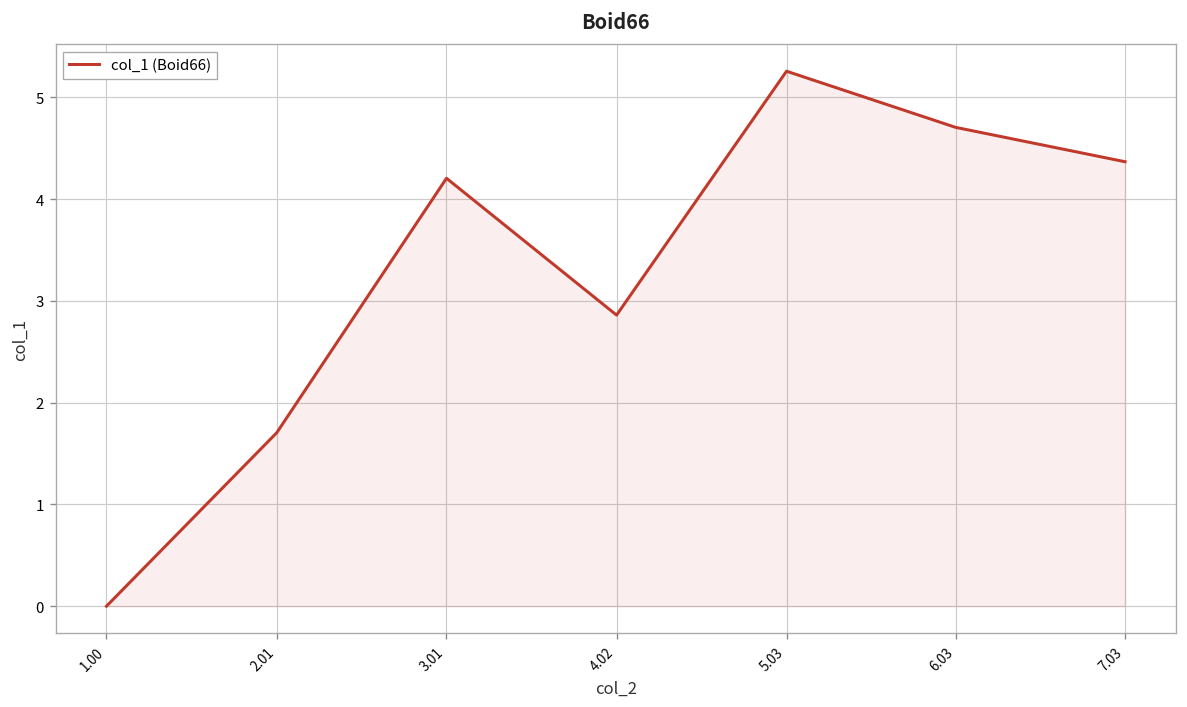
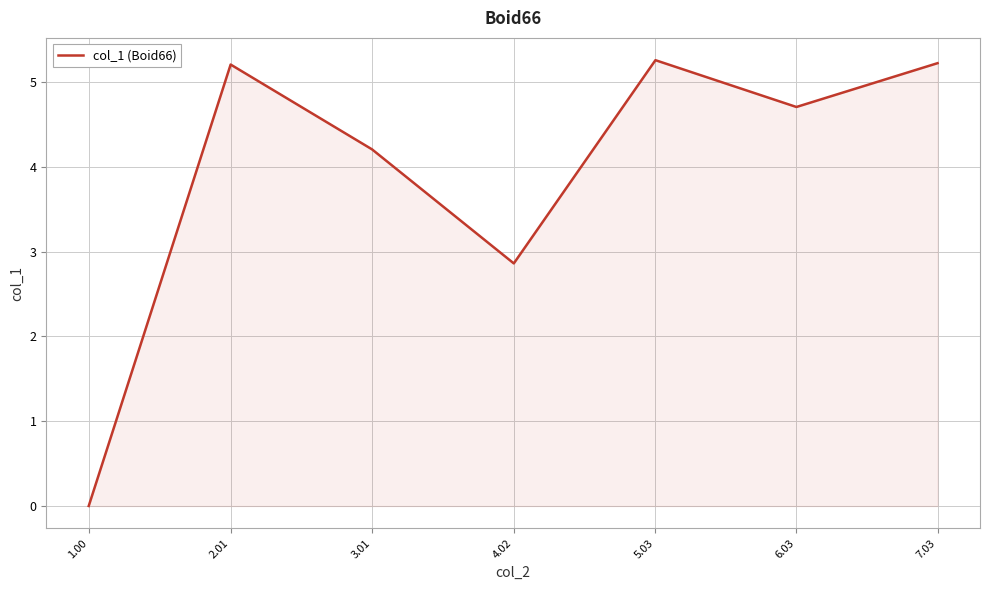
  {
    "1.00": 0.0,
-   "2.01": 1.7,
+   "2.01": 5.2,
    "3.01": 4.2,
    "4.02": 2.9,
    "5.03": 5.3,
    "6.03": 4.7,
-   "7.03": 4.4
+   "7.03": 5.2
  }
